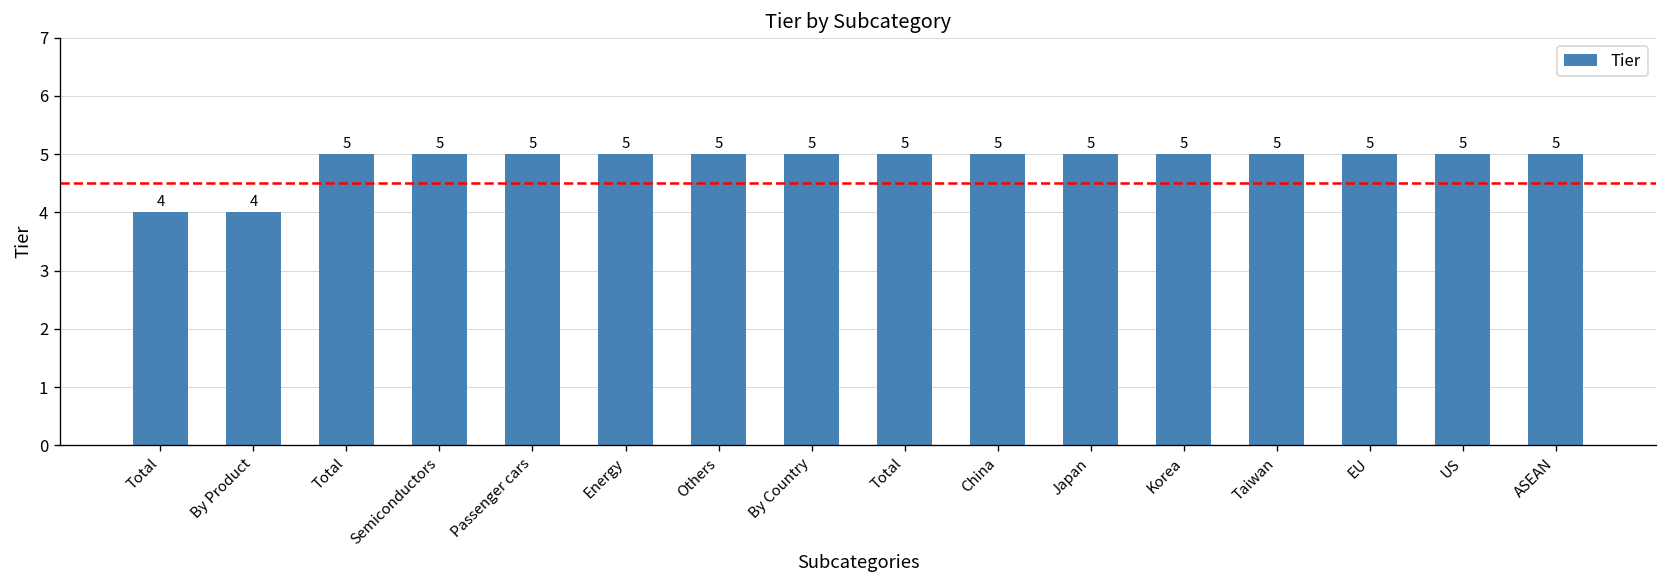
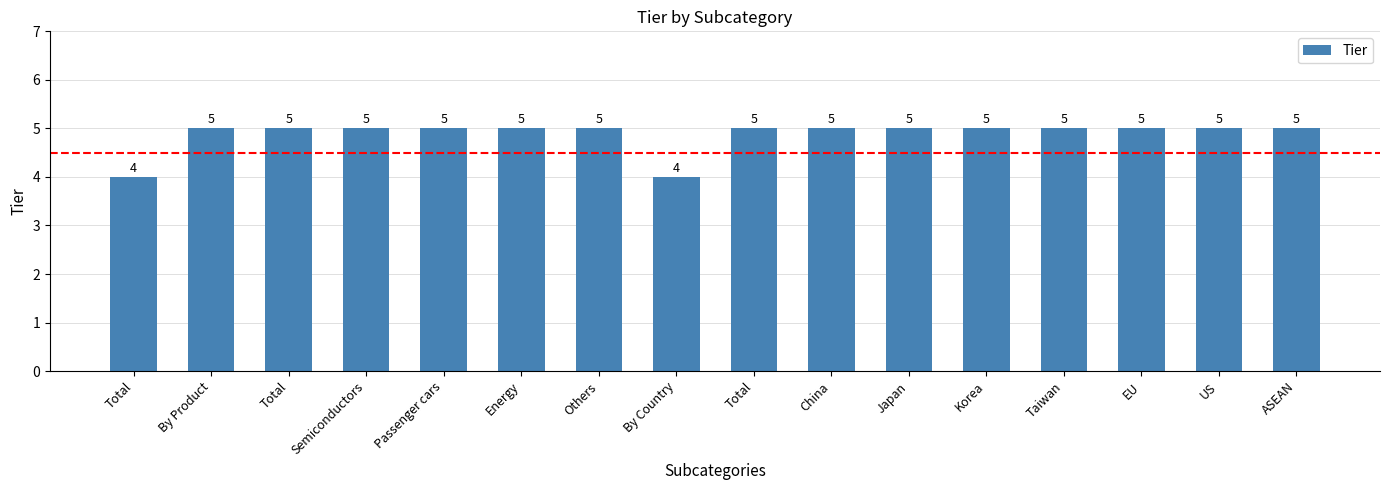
  {
-   "By Product": 4,
+   "By Product": 5,
    "Semiconductors": 5,
    "Passenger cars": 5,
    "Energy": 5,
    "Others": 5,
-   "By Country": 5,
+   "By Country": 4,
    "China": 5,
    "Japan": 5,
    "Korea": 5,
    "Taiwan": 5,
    "EU": 5,
    "US": 5,
    "ASEAN": 5
  }
